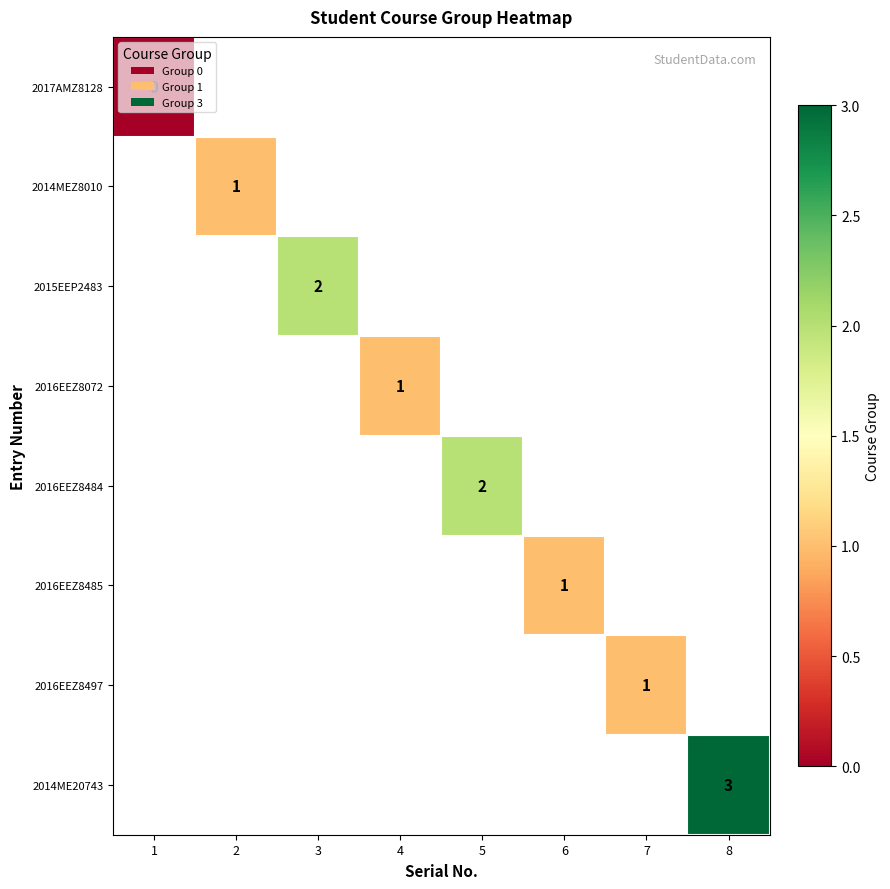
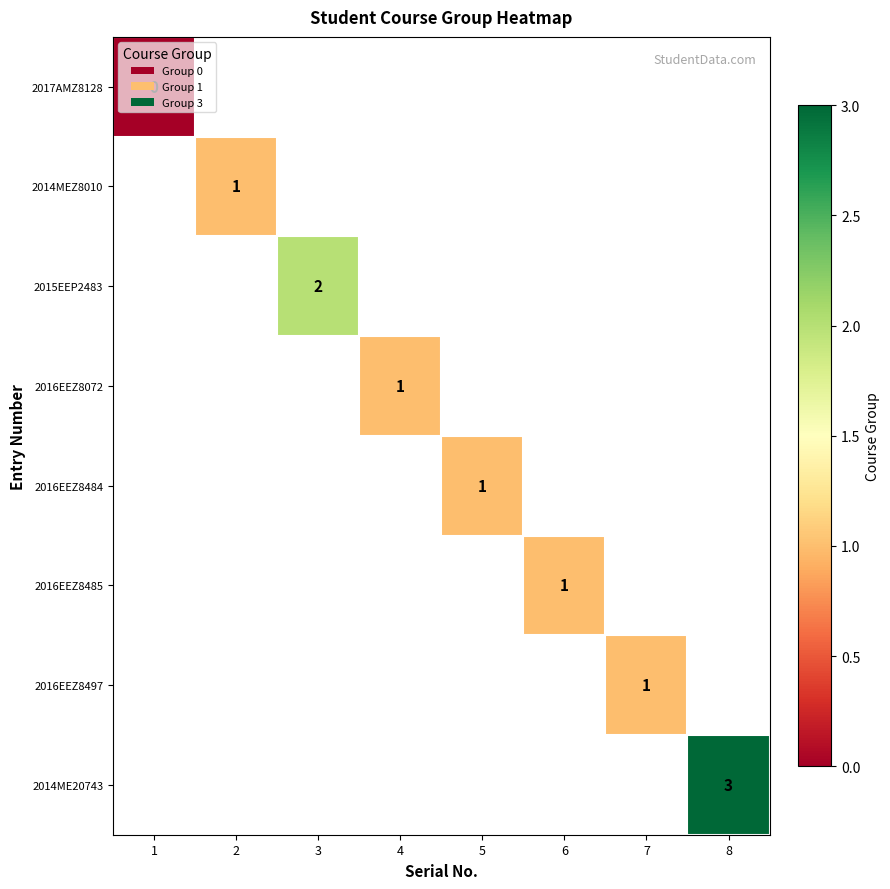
  {
    "2014MEZ8010": {
      "2": 1
    },
    "2015EEP2483": {
      "3": 2
    },
    "2016EEZ8072": {
      "4": 1
    },
    "2016EEZ8484": {
-     "5": 2
+     "5": 1
    },
    "2016EEZ8485": {
      "6": 1
    },
    "2016EEZ8497": {
      "7": 1
    },
    "2014ME20743": {
      "8": 3
    }
  }
